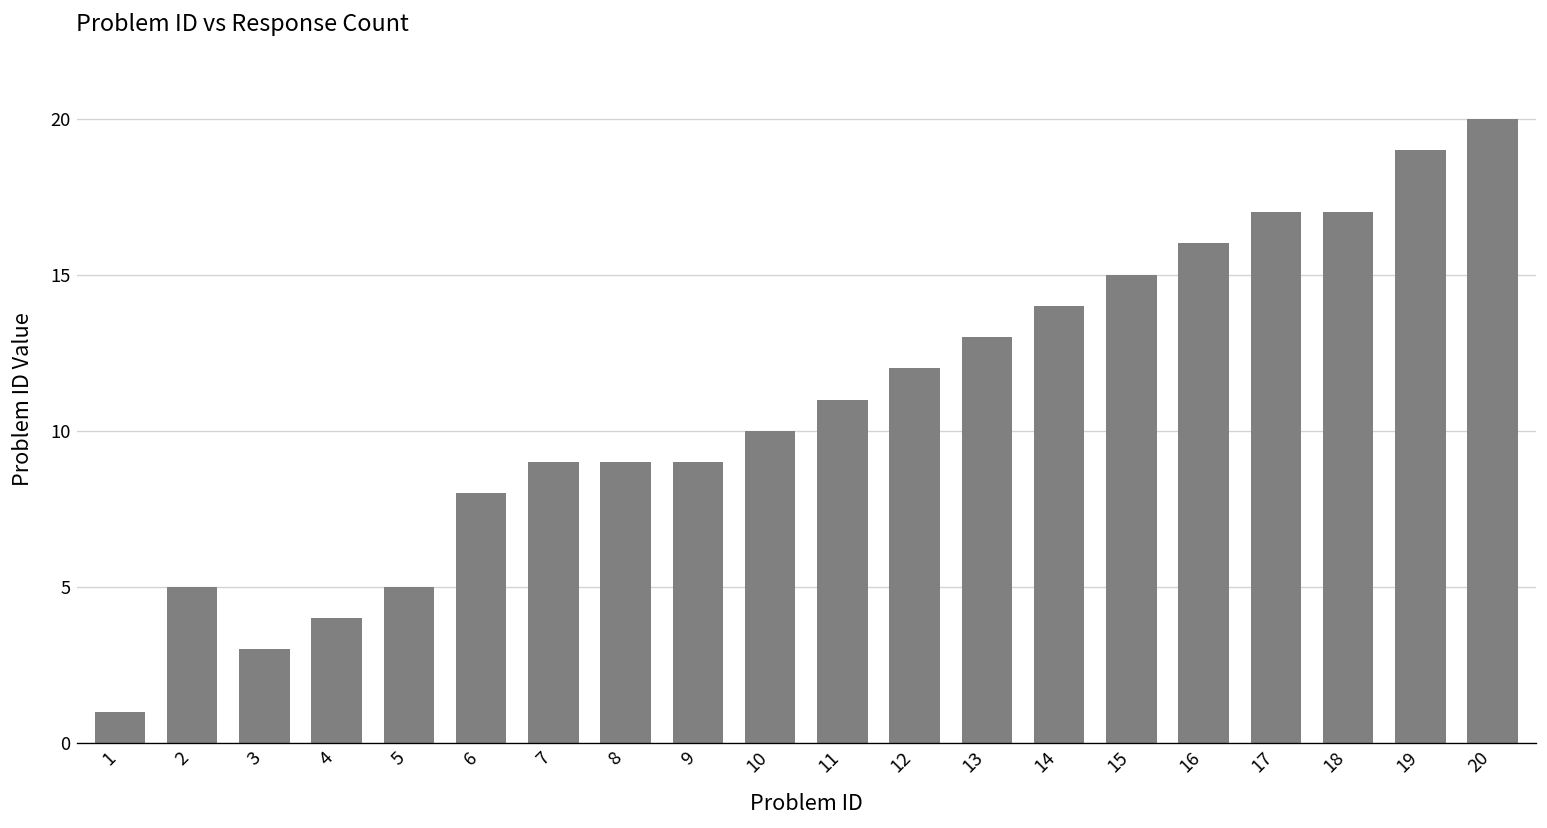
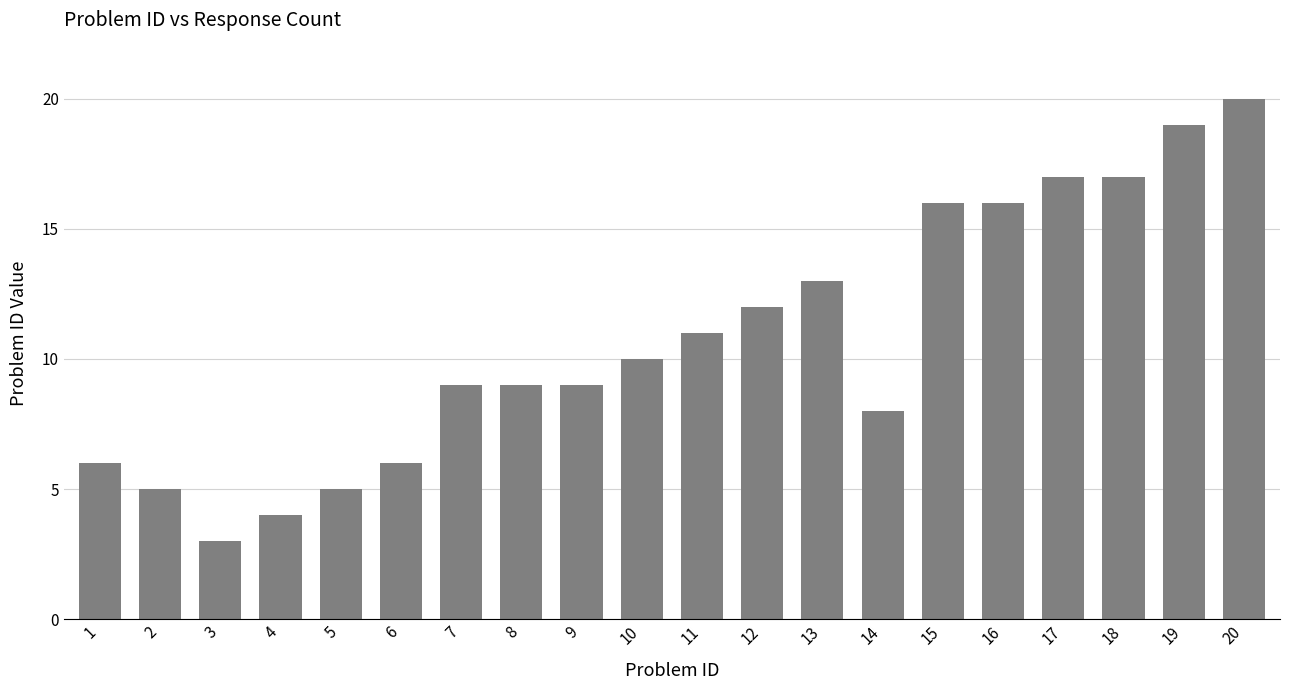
  {
-   "1": 1,
+   "1": 6,
    "2": 5,
    "3": 3,
    "4": 4,
    "5": 5,
-   "6": 8,
+   "6": 6,
    "7": 9,
    "8": 9,
    "9": 9,
    "10": 10,
    "11": 11,
    "12": 12,
    "13": 13,
-   "14": 14,
-   "15": 15,
+   "14": 8,
+   "15": 16,
    "16": 16,
    "17": 17,
    "18": 17,
    "19": 19,
    "20": 20
  }
